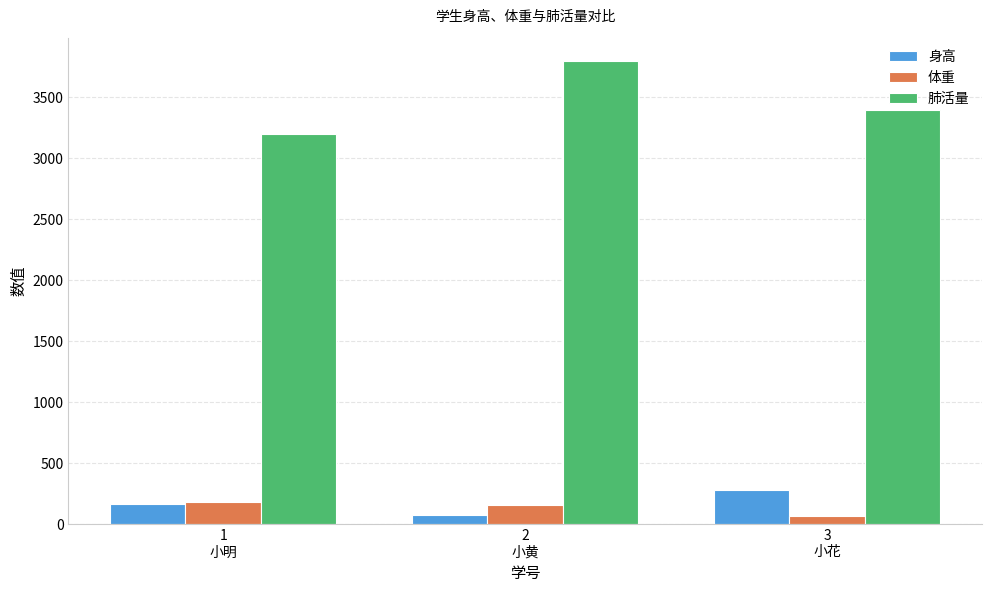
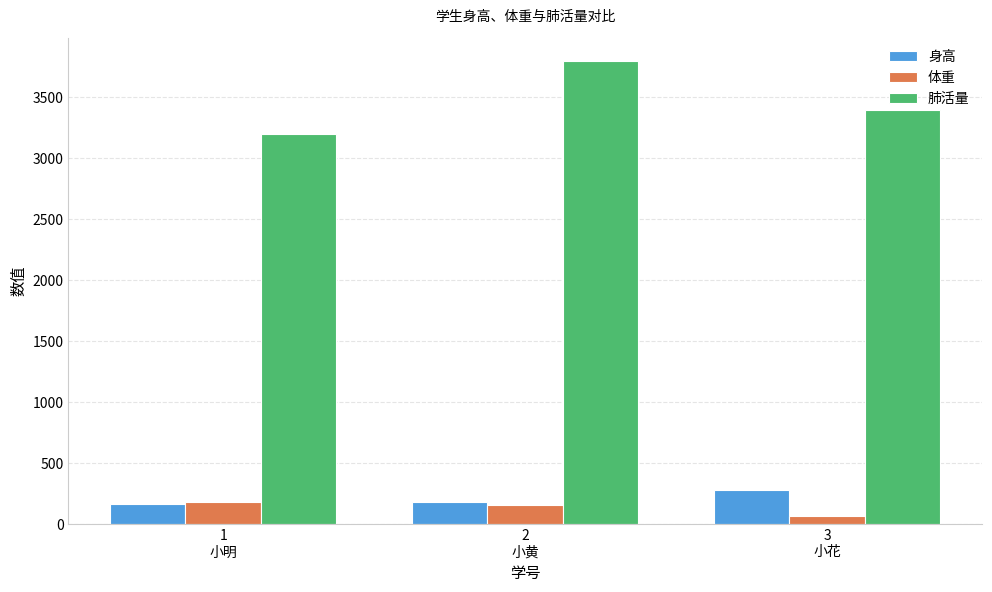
  {
    "身高": {
      "1 小明": 170,
-     "2 小黄": 80,
+     "2 小黄": 190,
      "3 小花": 280
    },
    "体重": {
      "1 小明": 180,
      "2 小黄": 160,
      "3 小花": 70
    },
    "肺活量": {
      "1 小明": 3200,
      "2 小黄": 3800,
      "3 小花": 3400
    }
  }
